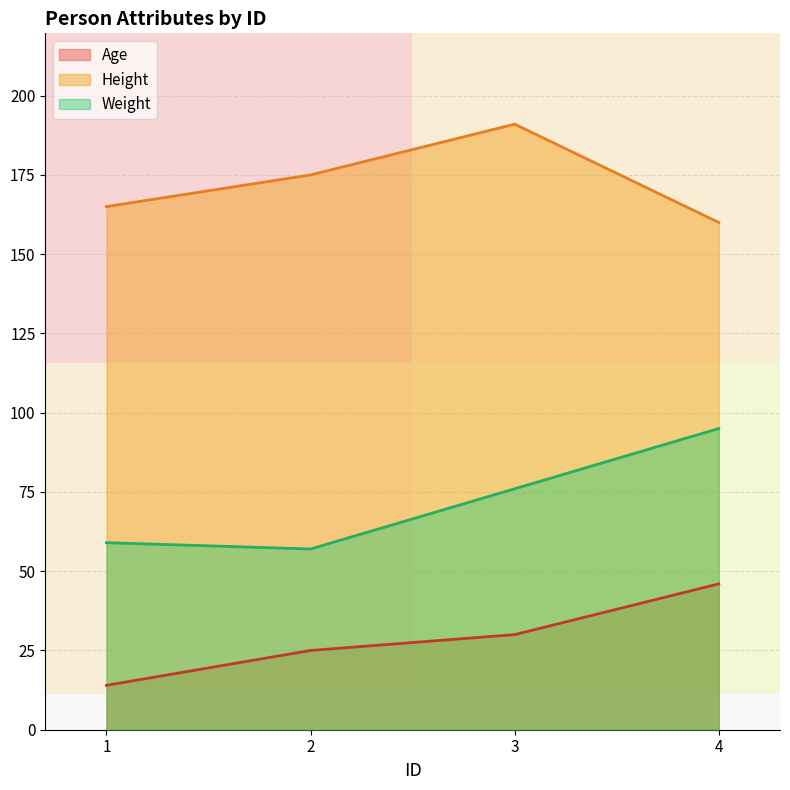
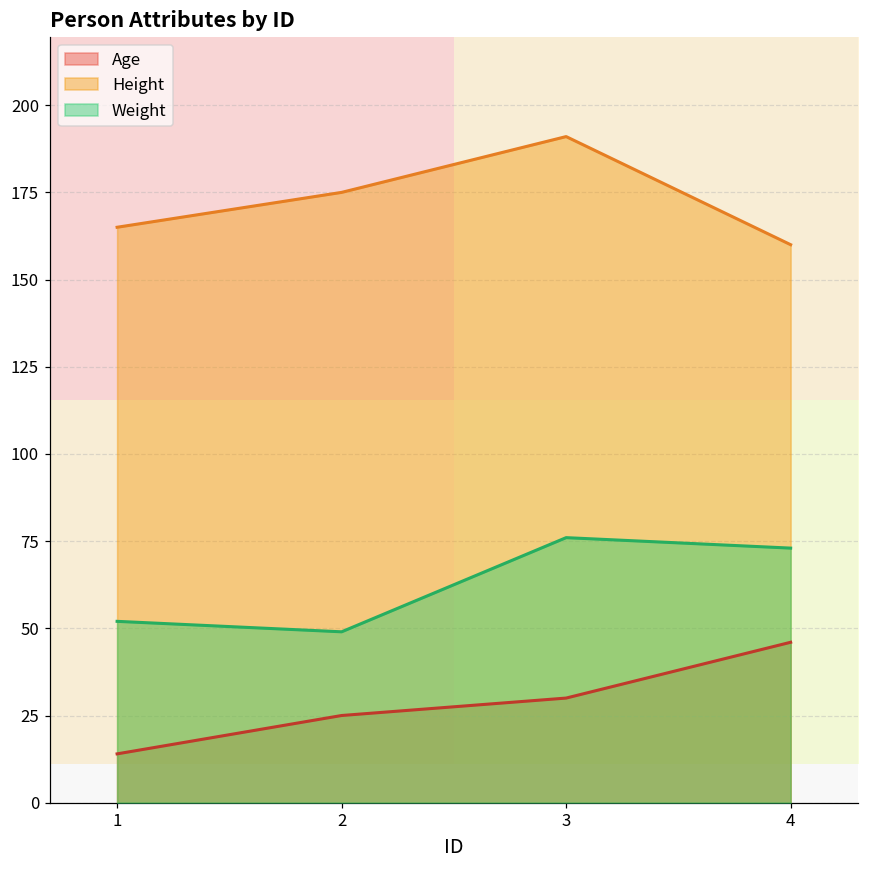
  {
    "Age": {
      "1": 14,
      "2": 25,
      "3": 30,
      "4": 46
    },
    "Height": {
      "1": 165,
      "2": 175,
      "3": 191,
      "4": 160
    },
    "Weight": {
-     "1": 59,
-     "2": 57,
+     "1": 52,
+     "2": 49,
      "3": 76,
-     "4": 95
+     "4": 73
    }
  }
